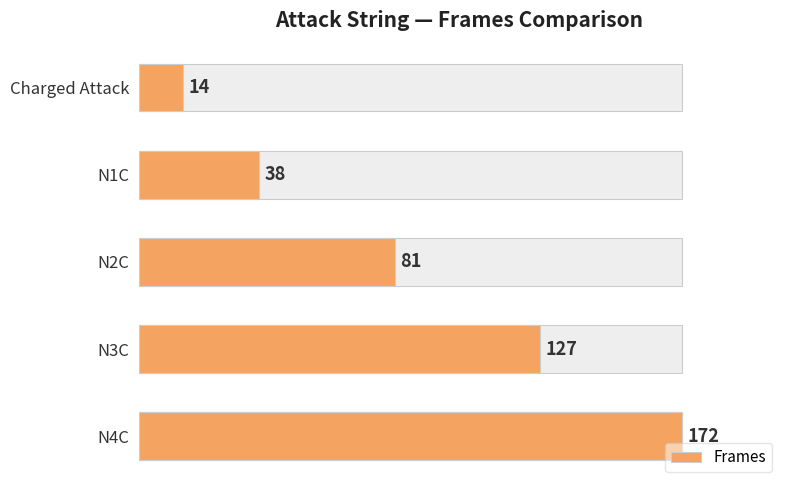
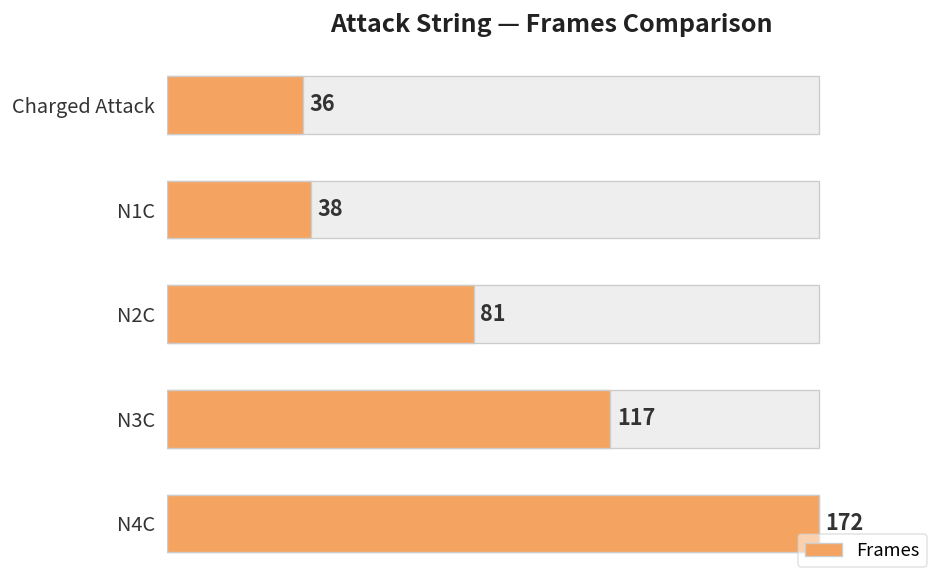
  {
    "Frames": {
-     "Charged Attack": 14,
-     "N3C": 127
+     "Charged Attack": 36,
+     "N3C": 117
    }
  }
